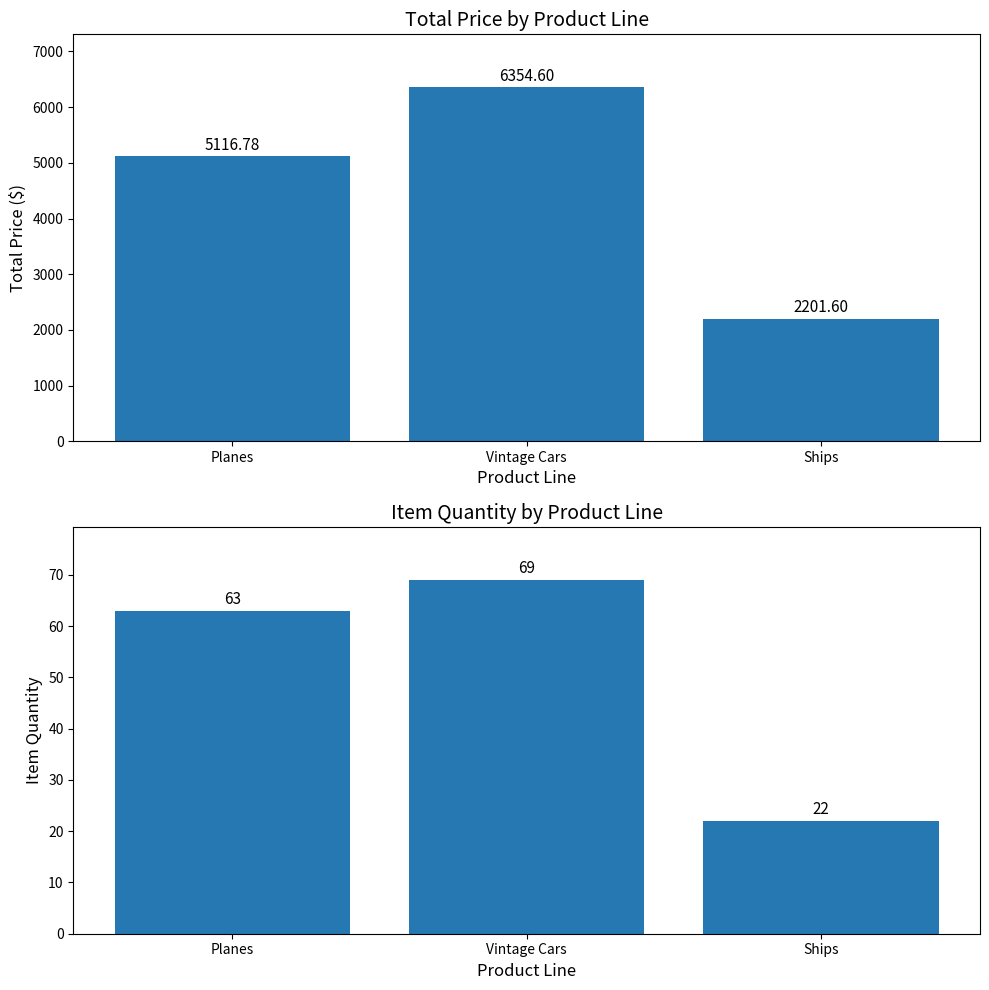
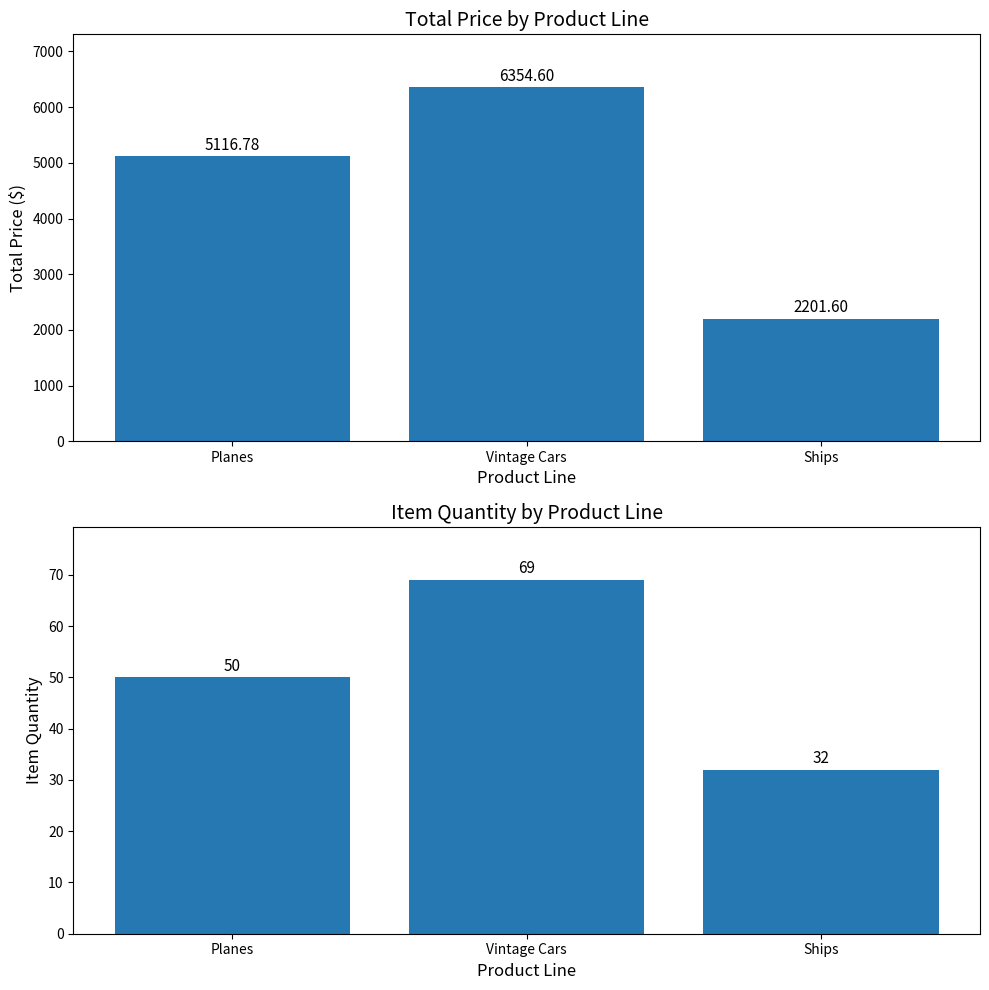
  {
    "Total Price by Product Line": {
      "Planes": 5116.78,
      "Vintage Cars": 6354.60,
      "Ships": 2201.60
    },
    "Item Quantity by Product Line": {
-     "Planes": 63,
+     "Planes": 50,
      "Vintage Cars": 69,
-     "Ships": 22
+     "Ships": 32
    }
  }
